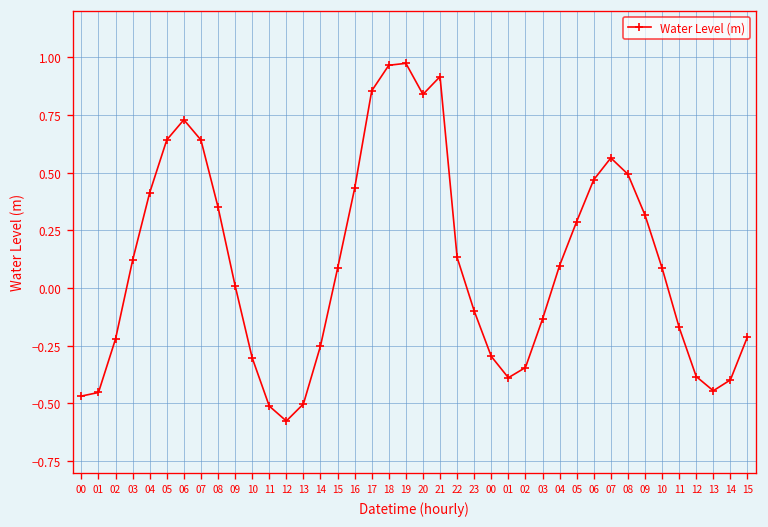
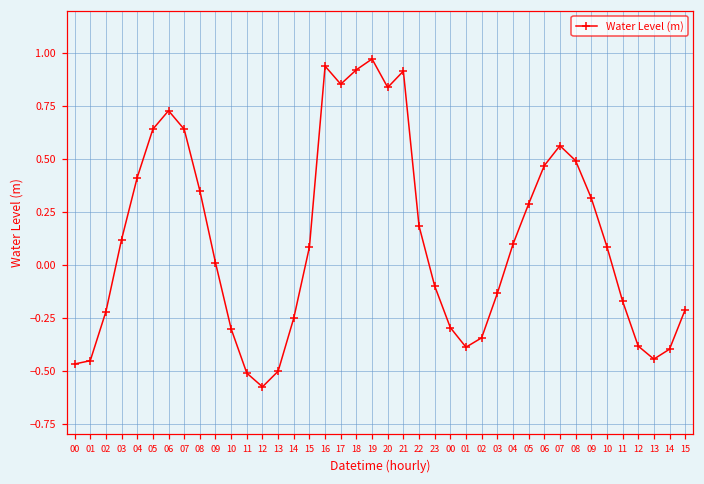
  {
-   "16": 0.43,
+   "16": 0.94,
    "17": 0.85,
-   "18": 0.96,
+   "18": 0.92,
    "19": 0.97,
    "20": 0.84,
    "21": 0.92,
-   "22": 0.13,
+   "22": 0.18,
    "23": -0.10
  }
